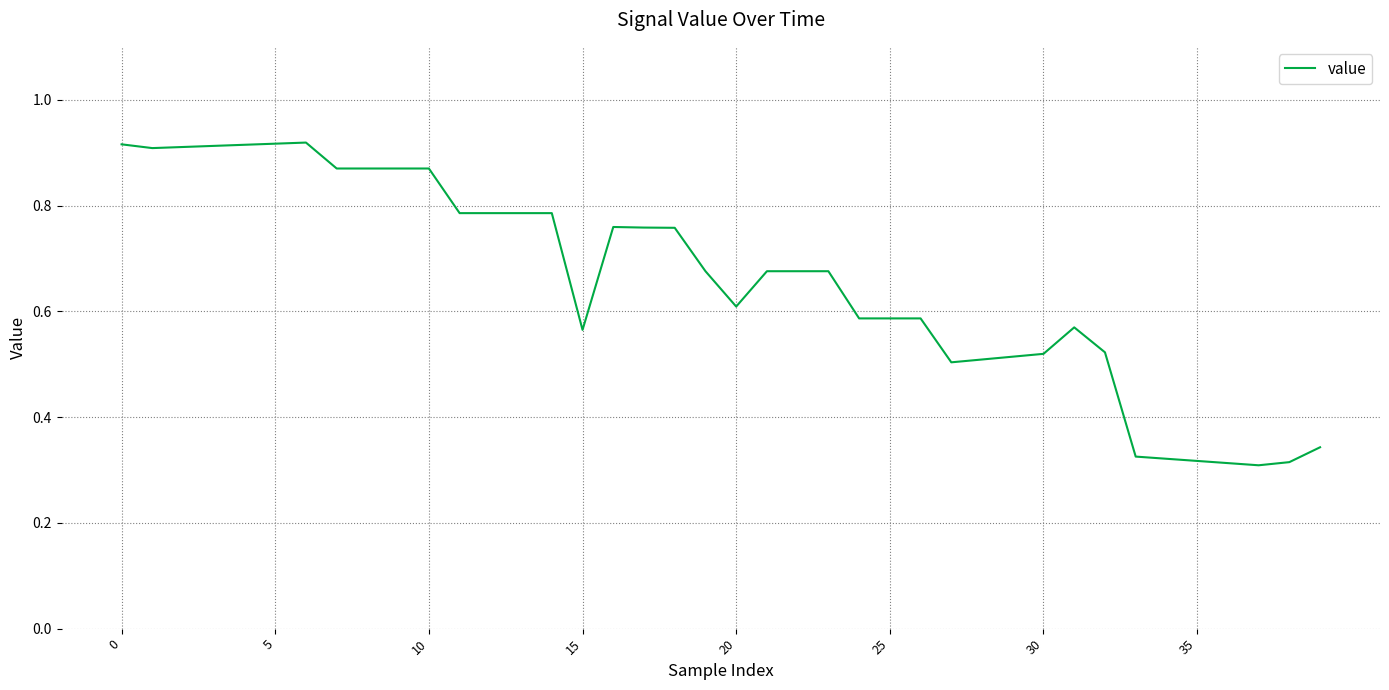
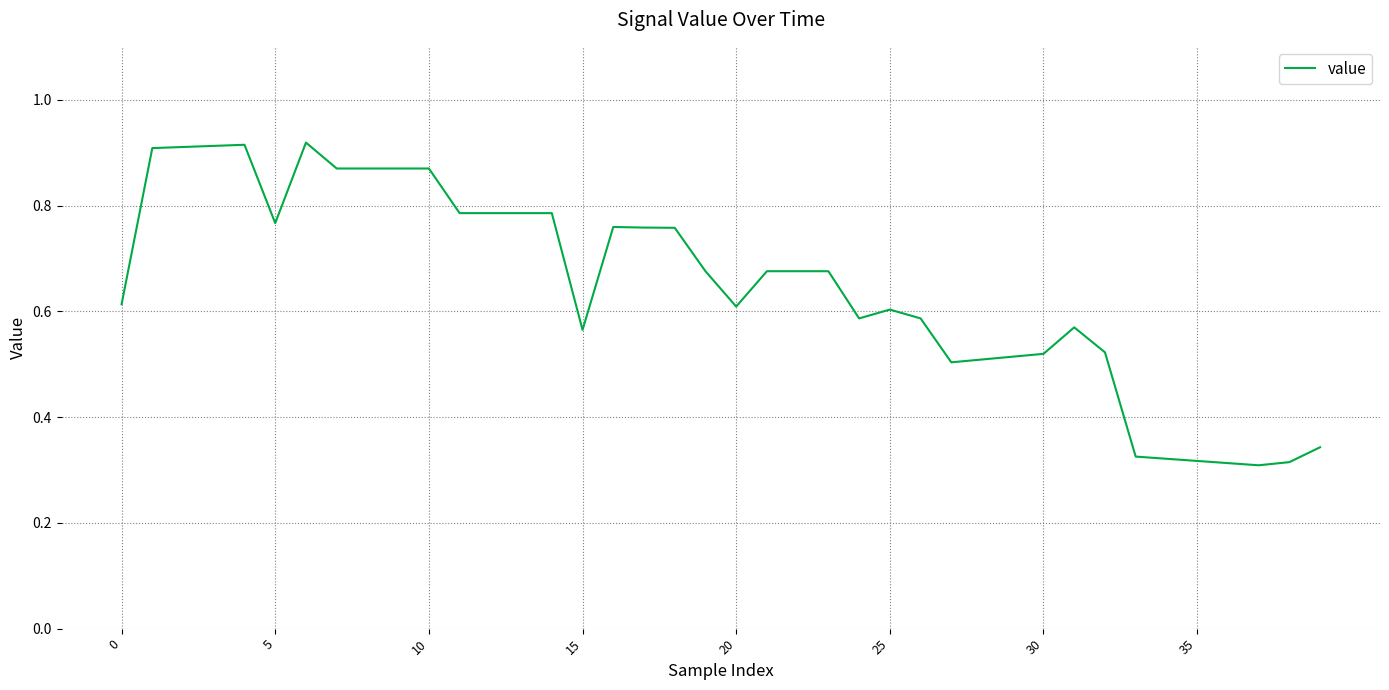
  {
-   "0": 0.92,
-   "5": 0.92,
+   "0": 0.61,
+   "5": 0.77,
    "10": 0.87,
    "15": 0.56,
    "20": 0.61,
-   "25": 0.59,
+   "25": 0.60,
    "30": 0.52,
    "35": 0.32
  }
